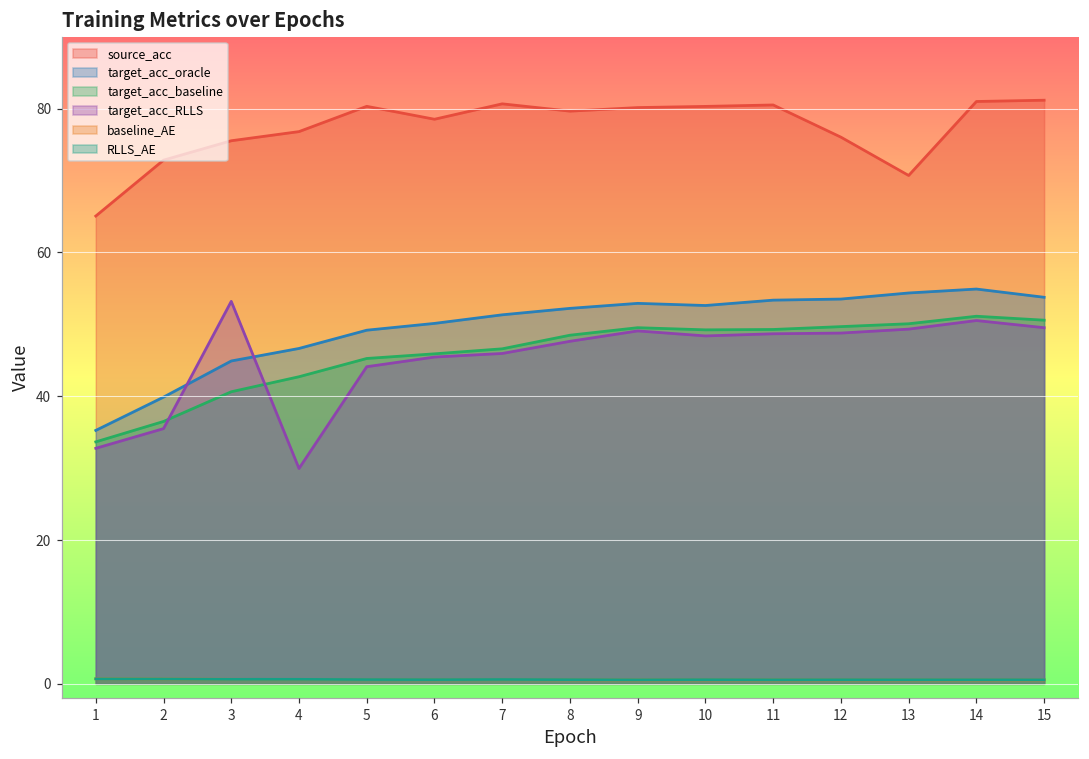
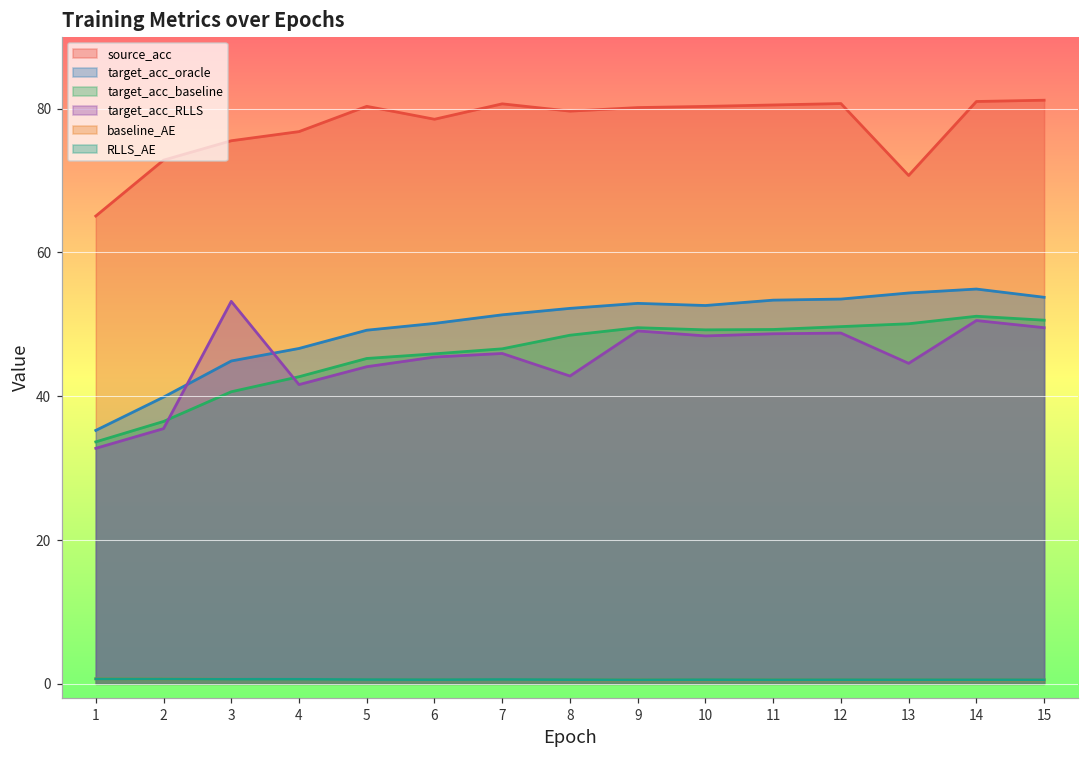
  {
    "source_acc": {
      "1": 65,
      "2": 73,
      "3": 76,
      "4": 77,
      "5": 80,
      "6": 79,
      "7": 81,
      "8": 80,
      "9": 80,
      "10": 80,
      "11": 81,
-     "12": 76,
+     "12": 81,
      "13": 71,
      "14": 81,
      "15": 81
    },
    "target_acc_RLLS": {
      "1": 33,
      "2": 35,
      "3": 53,
-     "4": 30,
+     "4": 42,
      "5": 44,
      "6": 45,
      "7": 46,
-     "8": 48,
+     "8": 43,
      "9": 49,
      "10": 48,
      "11": 49,
      "12": 49,
-     "13": 49,
+     "13": 45,
      "14": 51,
      "15": 50
    }
  }
